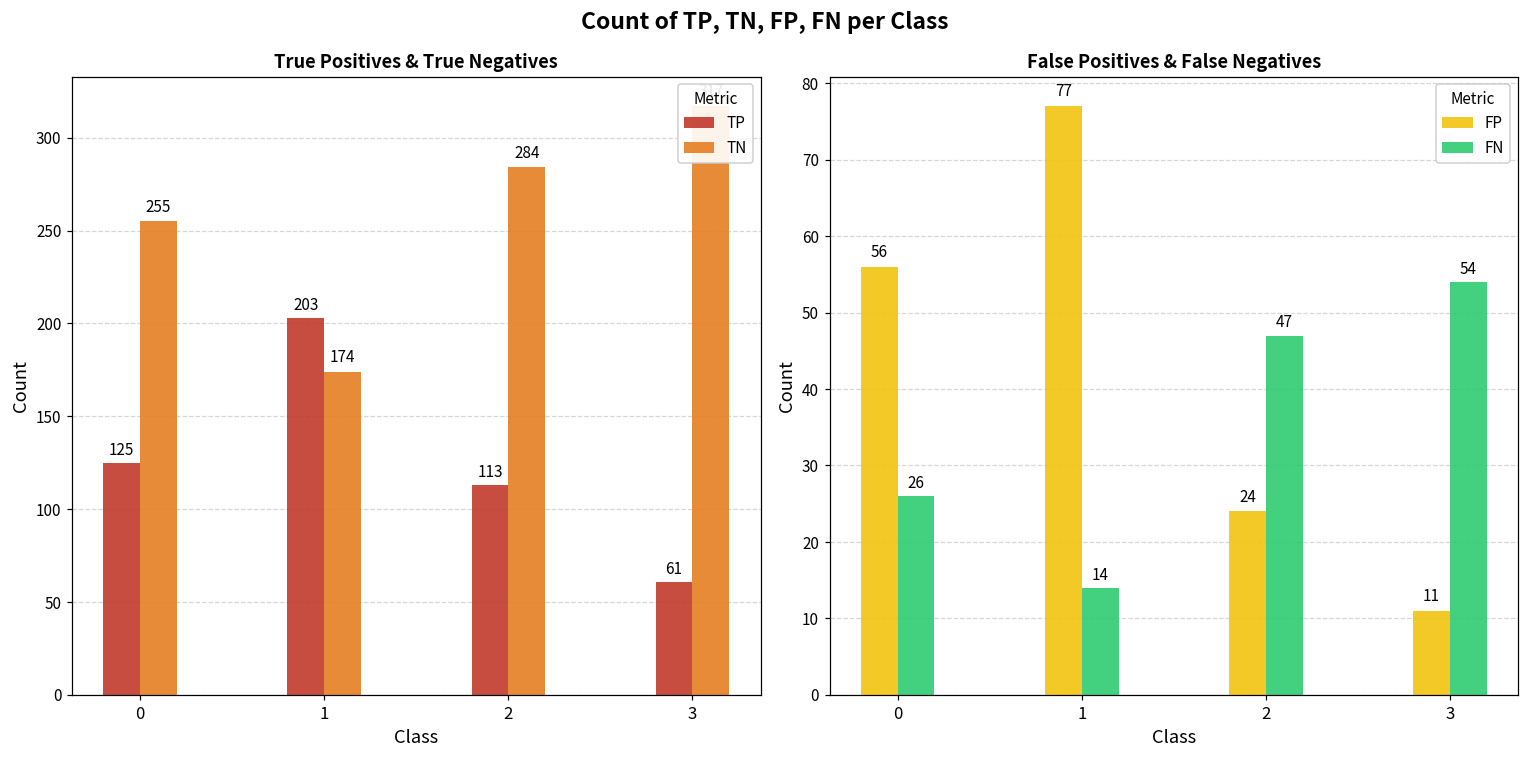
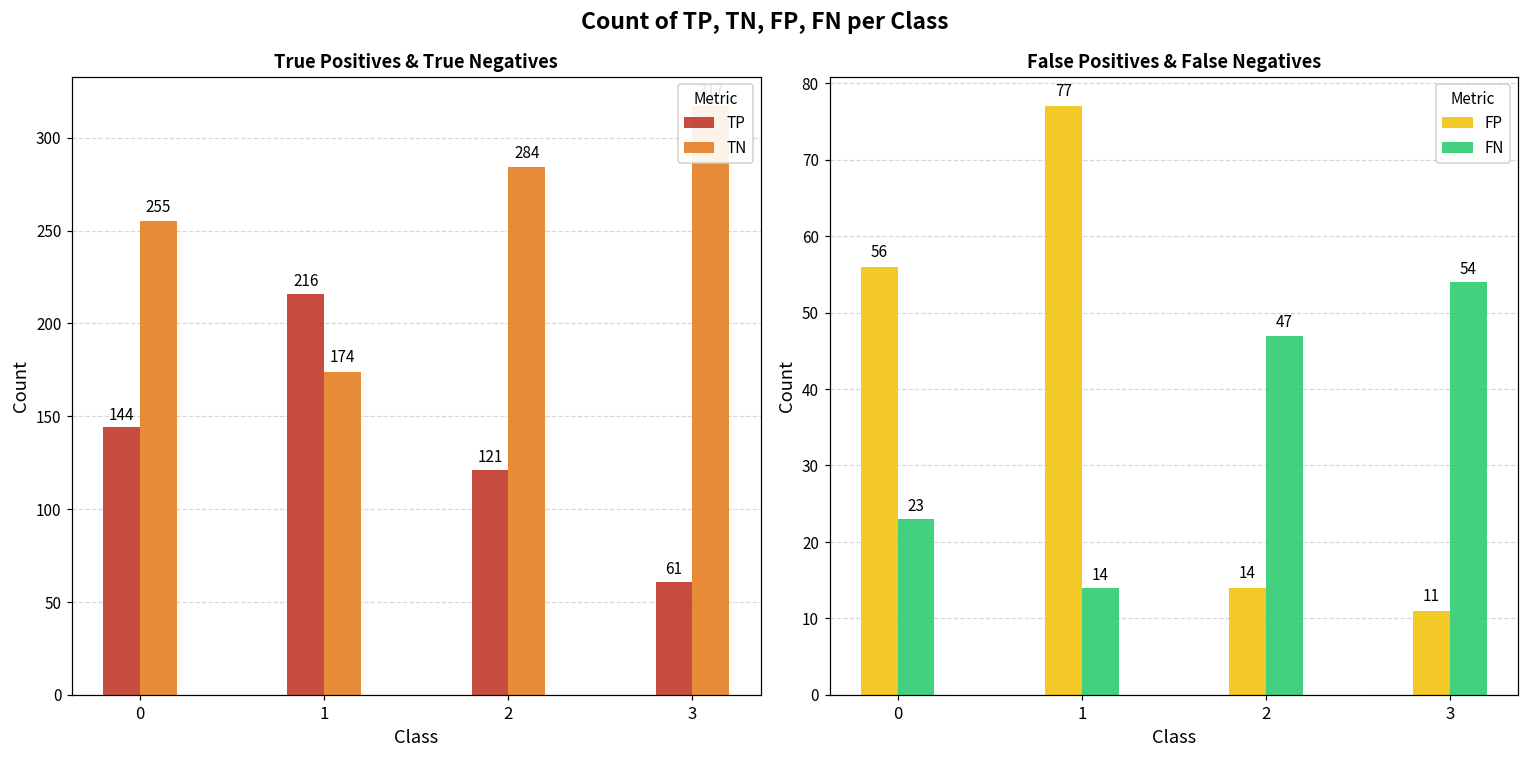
  {
    "True Positives & True Negatives": {
      "TP": {
-       "0": 125,
-       "1": 203,
-       "2": 113,
+       "0": 144,
+       "1": 216,
+       "2": 121,
        "3": 61
      },
      "TN": {
        "0": 255,
        "1": 174,
        "2": 284
      }
    },
    "False Positives & False Negatives": {
      "FP": {
        "0": 56,
        "1": 77,
-       "2": 24,
+       "2": 14,
        "3": 11
      },
      "FN": {
-       "0": 26,
+       "0": 23,
        "1": 14,
        "2": 47,
        "3": 54
      }
    }
  }
